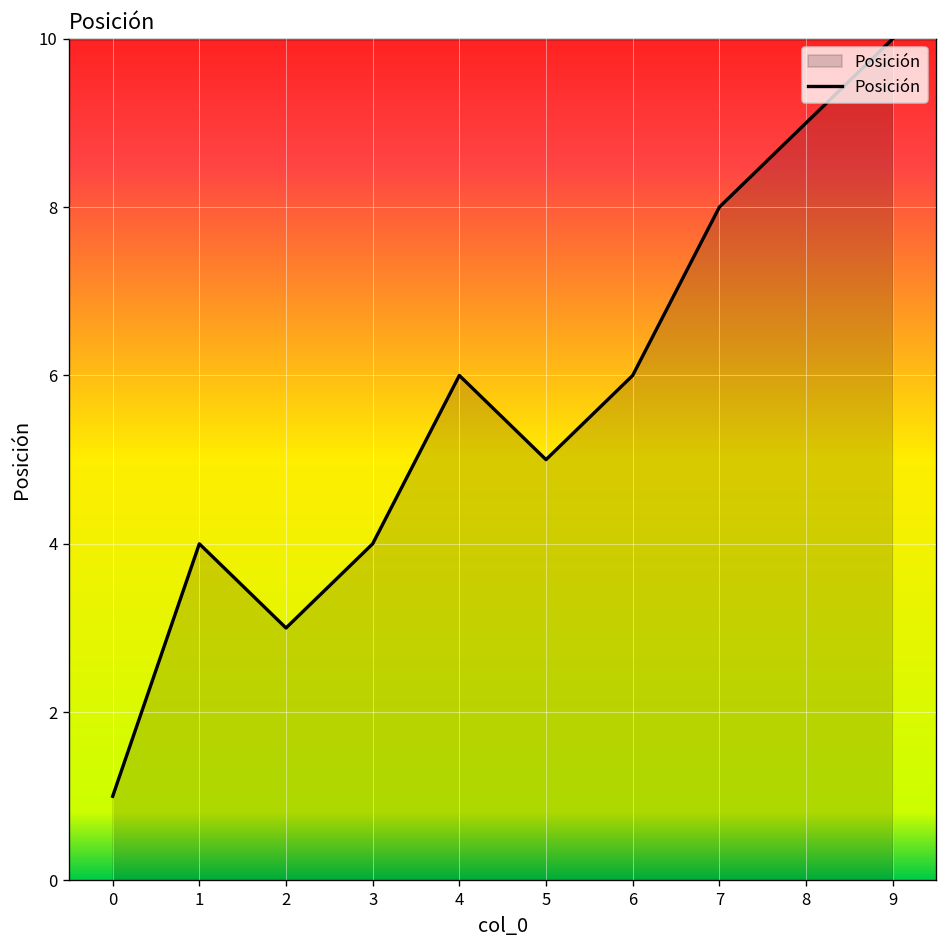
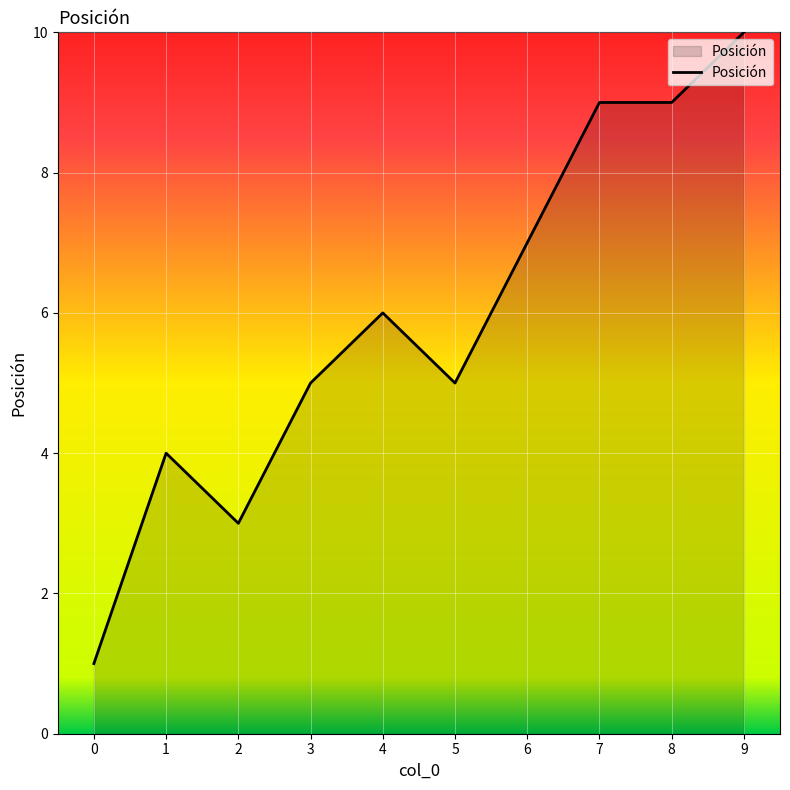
  {
    "0": 1,
    "1": 4,
    "2": 3,
-   "3": 4,
+   "3": 5,
    "4": 6,
    "5": 5,
-   "6": 6,
-   "7": 8,
+   "6": 7,
+   "7": 9,
    "8": 9,
    "9": 10
  }
